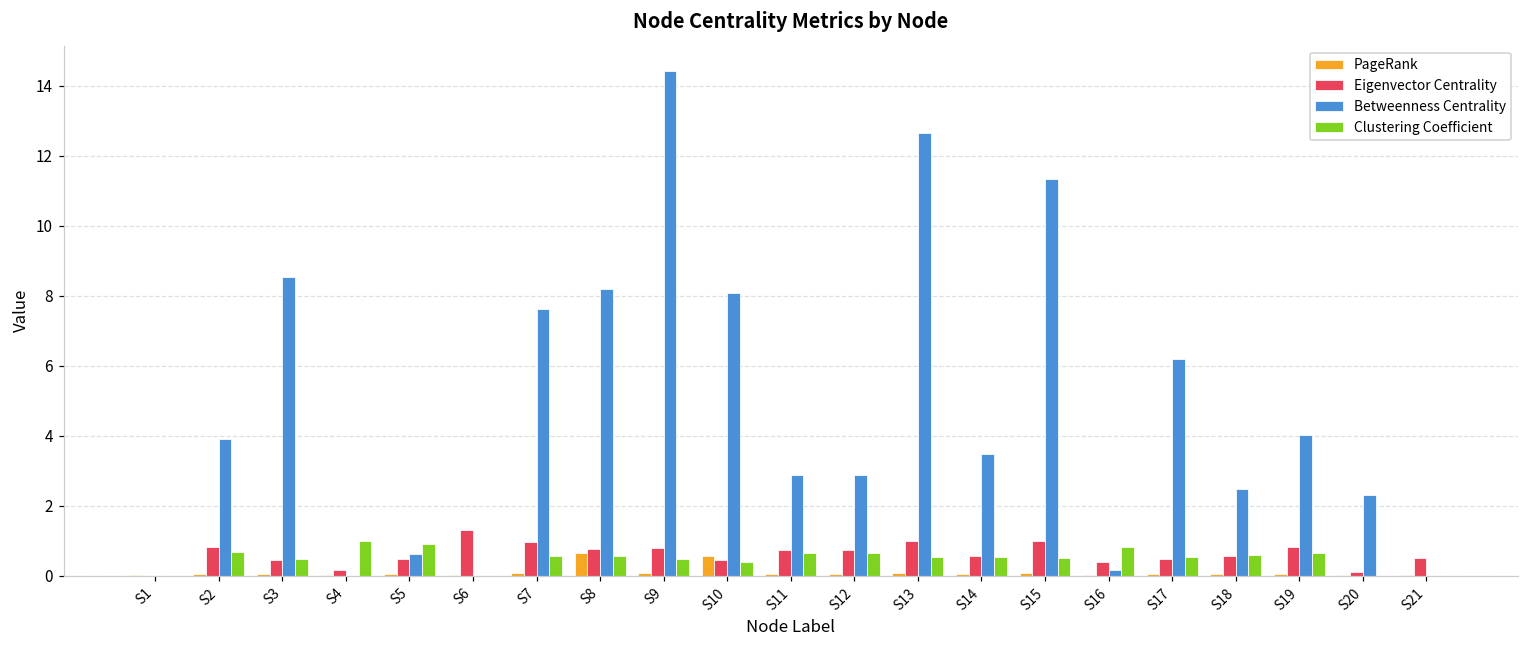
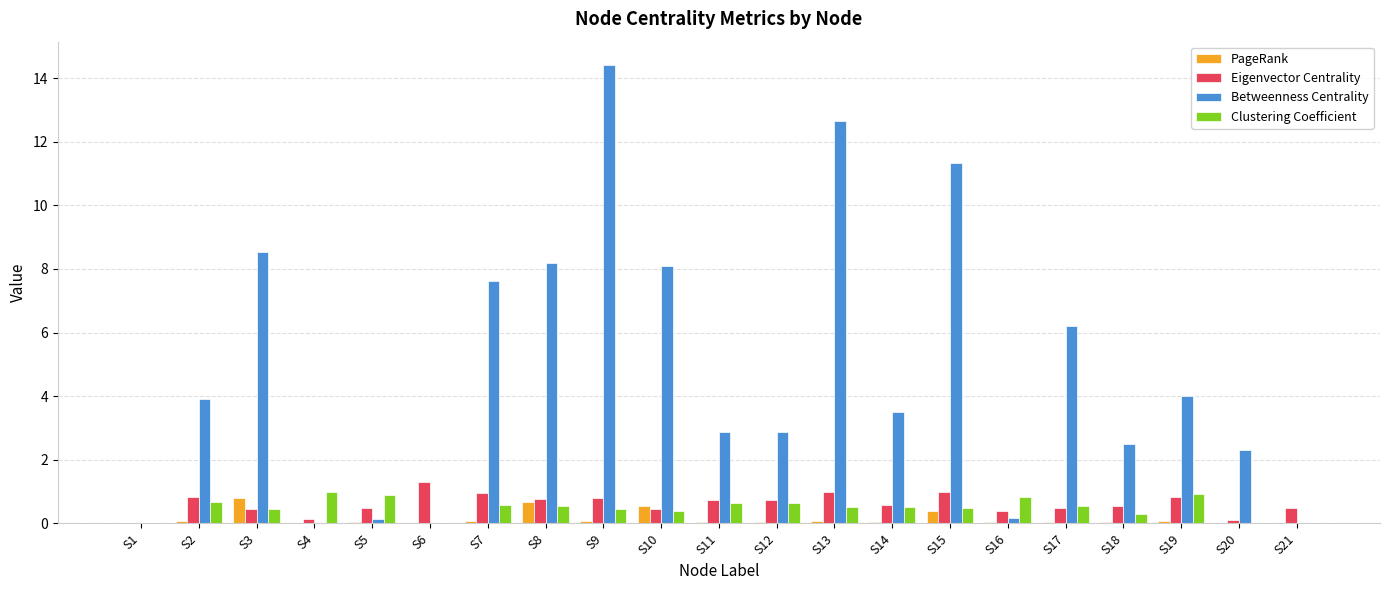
  {
    "PageRank": {
-     "S3": 0.0,
+     "S3": 0.8,
      "S8": 0.7,
      "S10": 0.6,
      "S13": 0.1,
-     "S15": 0.1
+     "S15": 0.4
    },
    "Eigenvector Centrality": {
      "S1": 0.0,
      "S2": 0.8,
      "S3": 0.5,
      "S4": 0.2,
      "S5": 0.5,
      "S6": 1.3,
      "S7": 1.0,
      "S8": 0.8,
      "S9": 0.8,
      "S10": 0.5,
      "S11": 0.7,
      "S12": 0.7,
      "S13": 1.0,
      "S14": 0.6,
      "S15": 1.0,
      "S16": 0.4,
      "S17": 0.5,
      "S18": 0.6,
      "S19": 0.8,
      "S20": 0.1,
      "S21": 0.5
    },
    "Betweenness Centrality": {
      "S1": 0.0,
      "S2": 3.9,
      "S3": 8.5,
      "S4": 0.0,
-     "S5": 0.6,
+     "S5": 0.1,
      "S6": 0.0,
      "S7": 7.6,
      "S8": 8.2,
      "S9": 14.4,
      "S10": 8.1,
      "S11": 2.9,
      "S12": 2.9,
      "S13": 12.7,
      "S14": 3.5,
      "S15": 11.3,
      "S16": 0.2,
      "S17": 6.2,
      "S18": 2.5,
      "S19": 4.0,
      "S20": 2.3,
      "S21": 0.0
    },
    "Clustering Coefficient": {
      "S1": 0.0,
      "S2": 0.7,
      "S3": 0.5,
      "S4": 1.0,
      "S5": 0.9,
      "S6": 0.0,
      "S7": 0.6,
      "S8": 0.6,
      "S9": 0.5,
      "S10": 0.4,
      "S11": 0.6,
      "S12": 0.6,
      "S13": 0.5,
      "S14": 0.5,
      "S15": 0.5,
      "S16": 0.8,
      "S17": 0.5,
-     "S18": 0.6,
-     "S19": 0.6,
+     "S18": 0.3,
+     "S19": 0.9,
      "S20": 0.0,
      "S21": 0.0
    }
  }
